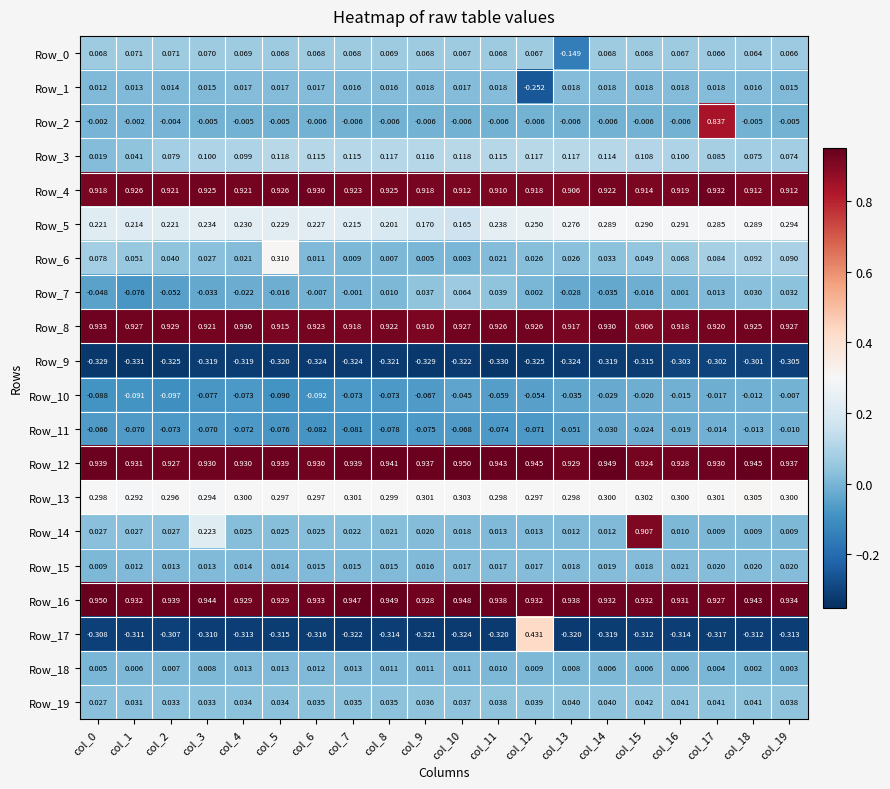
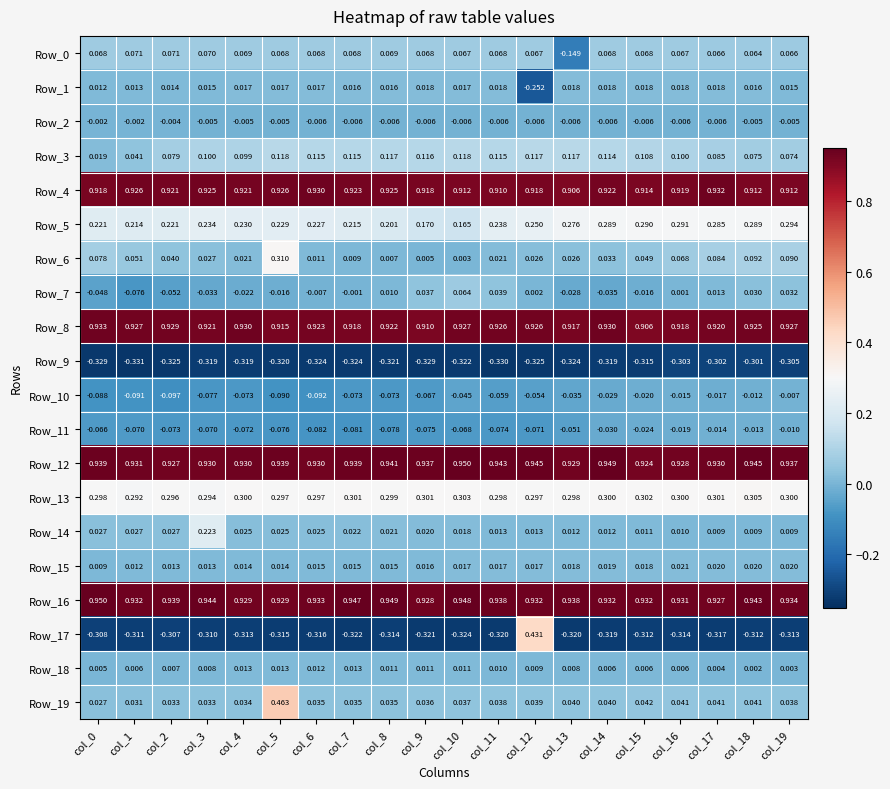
  {
    "Row_2": {
      "col_0": -0.002,
      "col_1": -0.002,
      "col_2": -0.004,
      "col_3": -0.005,
      "col_4": -0.005,
      "col_5": -0.005,
      "col_6": -0.006,
      "col_7": -0.006,
      "col_8": -0.006,
      "col_9": -0.006,
      "col_10": -0.006,
      "col_11": -0.006,
      "col_12": -0.006,
      "col_13": -0.006,
      "col_14": -0.006,
      "col_15": -0.006,
      "col_16": -0.006,
-     "col_17": 0.837,
+     "col_17": -0.006,
      "col_18": -0.005,
      "col_19": -0.005
    },
    "Row_14": {
      "col_0": 0.027,
      "col_1": 0.027,
      "col_2": 0.027,
      "col_3": 0.223,
      "col_4": 0.025,
      "col_5": 0.025,
      "col_6": 0.025,
      "col_7": 0.022,
      "col_8": 0.021,
      "col_9": 0.020,
      "col_10": 0.018,
      "col_11": 0.013,
      "col_12": 0.013,
      "col_13": 0.012,
      "col_14": 0.012,
-     "col_15": 0.907,
+     "col_15": 0.011,
      "col_16": 0.010,
      "col_17": 0.009,
      "col_18": 0.009,
      "col_19": 0.009
    },
    "Row_19": {
      "col_0": 0.027,
      "col_1": 0.031,
      "col_2": 0.033,
      "col_3": 0.033,
      "col_4": 0.034,
-     "col_5": 0.034,
+     "col_5": 0.463,
      "col_6": 0.035,
      "col_7": 0.035,
      "col_8": 0.035,
      "col_9": 0.036,
      "col_10": 0.037,
      "col_11": 0.038,
      "col_12": 0.039,
      "col_13": 0.040,
      "col_14": 0.040,
      "col_15": 0.042,
      "col_16": 0.041,
      "col_17": 0.041,
      "col_18": 0.041,
      "col_19": 0.038
    }
  }
